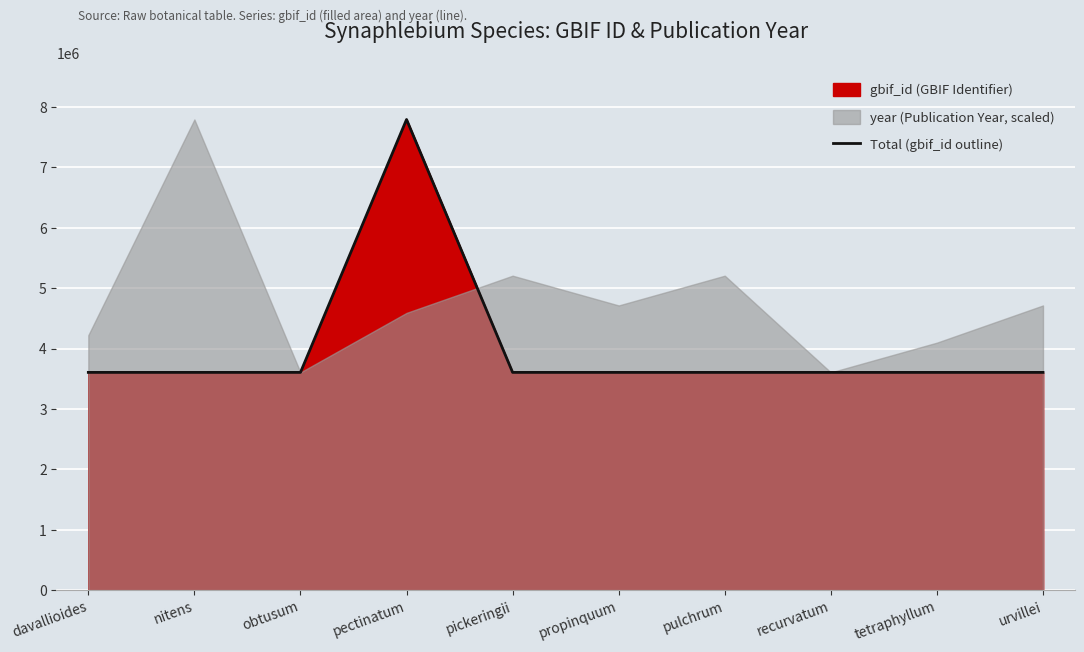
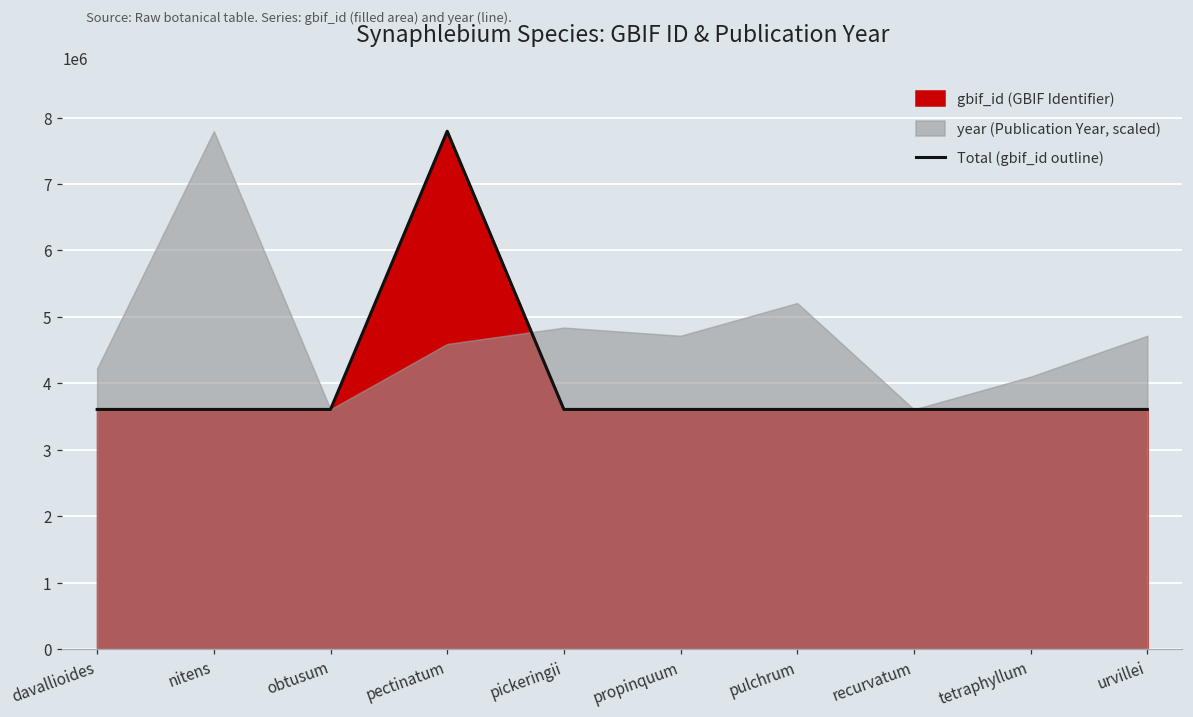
  {
    "gbif_id (GBIF Identifier)": {
      "davallioides": 3600000,
      "nitens": 3600000,
      "pectinatum": 7800000,
      "pickeringii": 3600000,
      "propinquum": 3600000,
      "pulchrum": 3600000,
      "tetraphyllum": 3600000,
      "urvillei": 3600000
    },
    "year (Publication Year, scaled)": {
      "davallioides": 4200000,
      "nitens": 7800000,
      "pectinatum": 4600000,
-     "pickeringii": 5200000,
+     "pickeringii": 4800000,
      "propinquum": 4700000,
      "pulchrum": 5200000,
      "tetraphyllum": 4100000,
      "urvillei": 4700000
    }
  }
